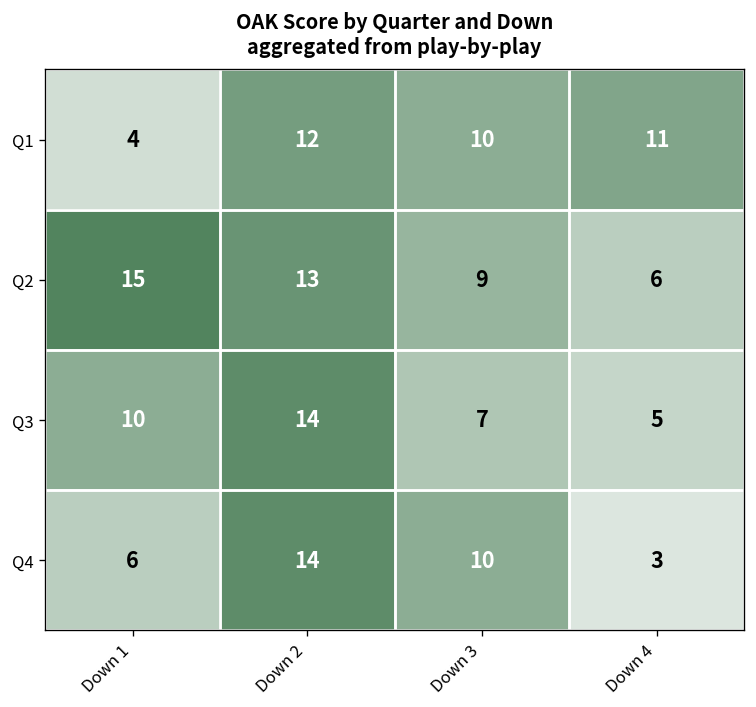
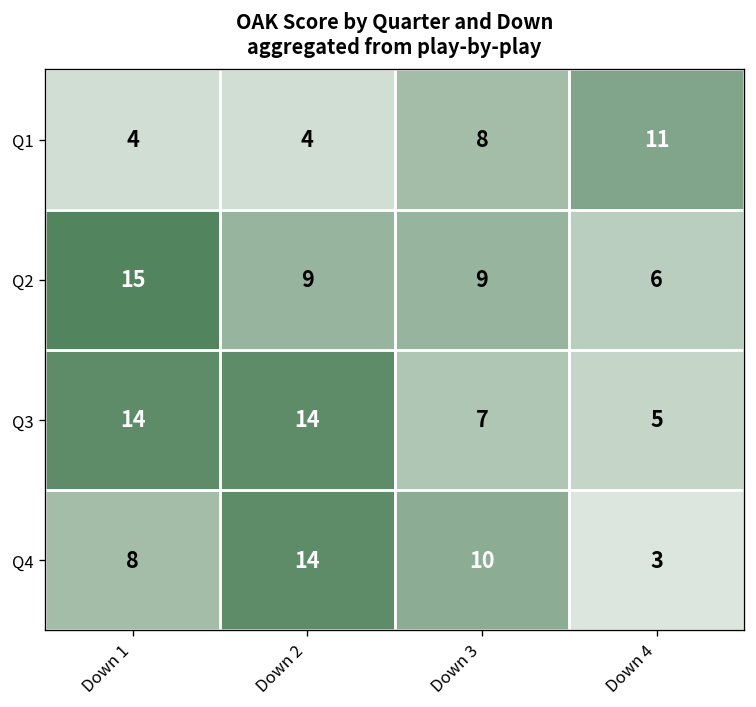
  {
    "Q1": {
      "Down 1": 4,
-     "Down 2": 12,
-     "Down 3": 10,
+     "Down 2": 4,
+     "Down 3": 8,
      "Down 4": 11
    },
    "Q2": {
      "Down 1": 15,
-     "Down 2": 13,
+     "Down 2": 9,
      "Down 3": 9,
      "Down 4": 6
    },
    "Q3": {
-     "Down 1": 10,
+     "Down 1": 14,
      "Down 2": 14,
      "Down 3": 7,
      "Down 4": 5
    },
    "Q4": {
-     "Down 1": 6,
+     "Down 1": 8,
      "Down 2": 14,
      "Down 3": 10,
      "Down 4": 3
    }
  }
